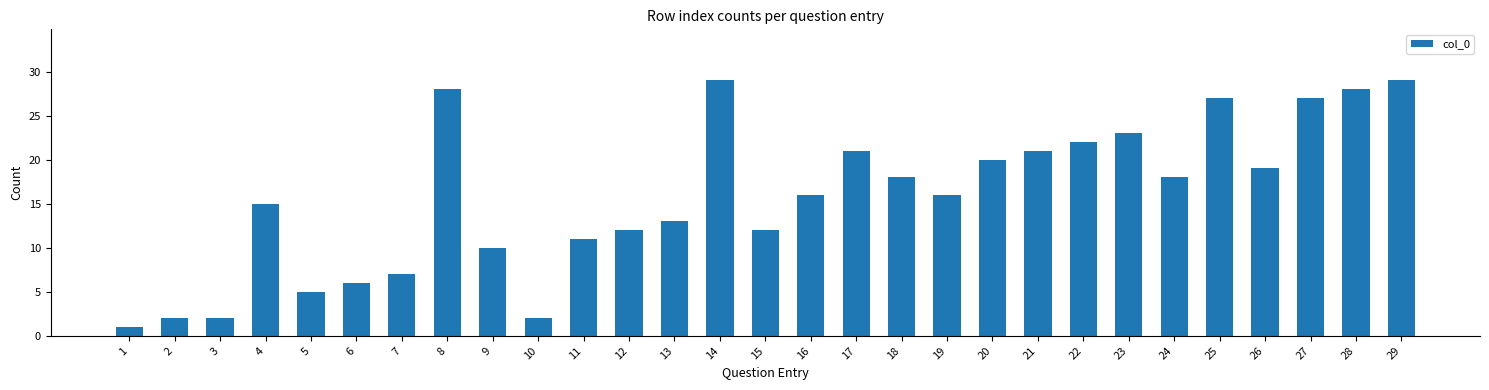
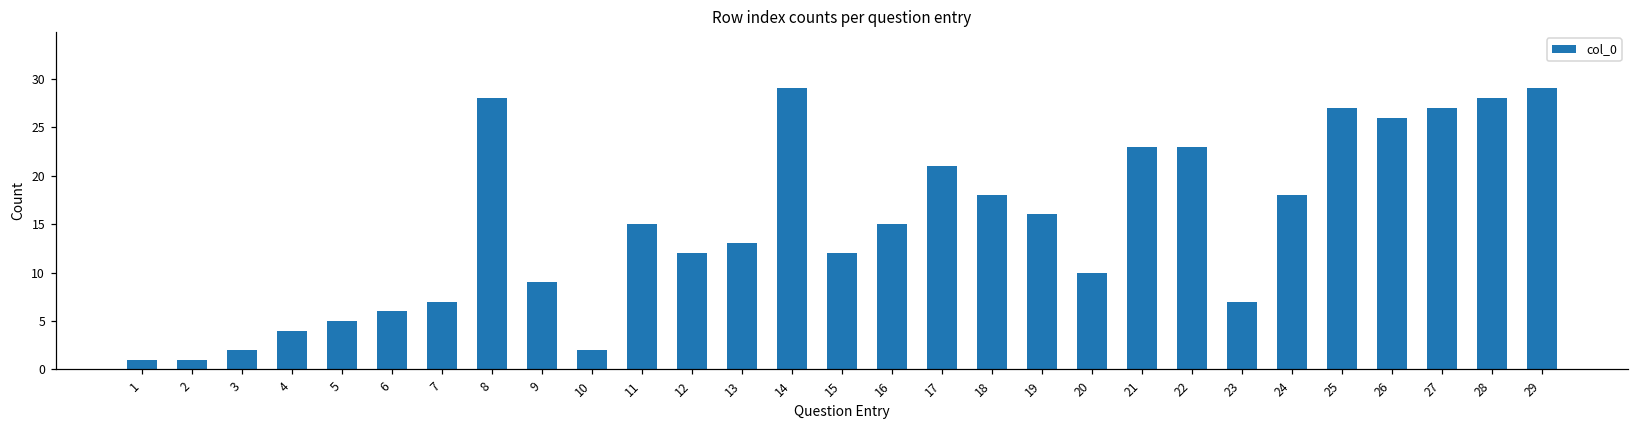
  {
    "1": 1,
-   "2": 2,
+   "2": 1,
    "3": 2,
-   "4": 15,
+   "4": 4,
    "5": 5,
    "6": 6,
    "7": 7,
    "8": 28,
-   "9": 10,
+   "9": 9,
    "10": 2,
-   "11": 11,
+   "11": 15,
    "12": 12,
    "13": 13,
    "14": 29,
    "15": 12,
-   "16": 16,
+   "16": 15,
    "17": 21,
    "18": 18,
    "19": 16,
-   "20": 20,
-   "21": 21,
-   "22": 22,
-   "23": 23,
+   "20": 10,
+   "21": 23,
+   "22": 23,
+   "23": 7,
    "24": 18,
    "25": 27,
-   "26": 19,
+   "26": 26,
    "27": 27,
    "28": 28,
    "29": 29
  }
